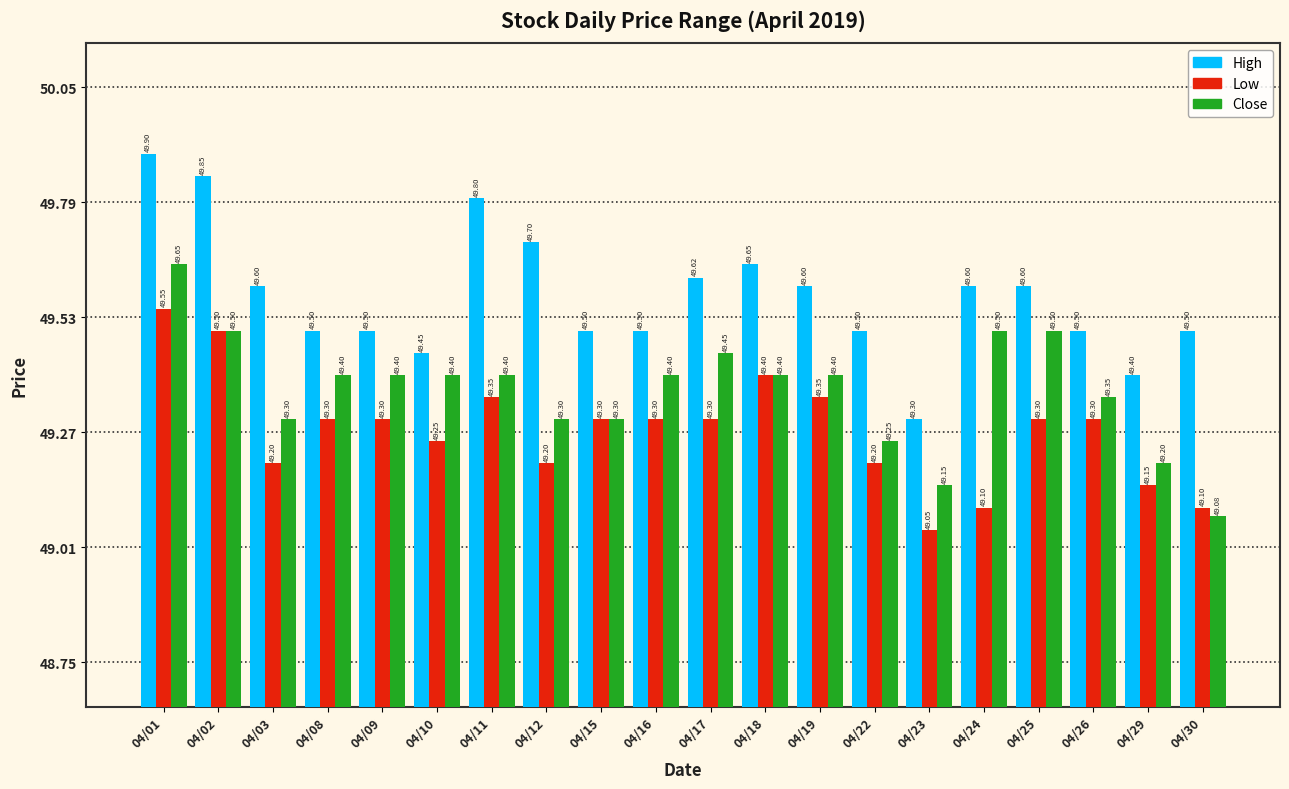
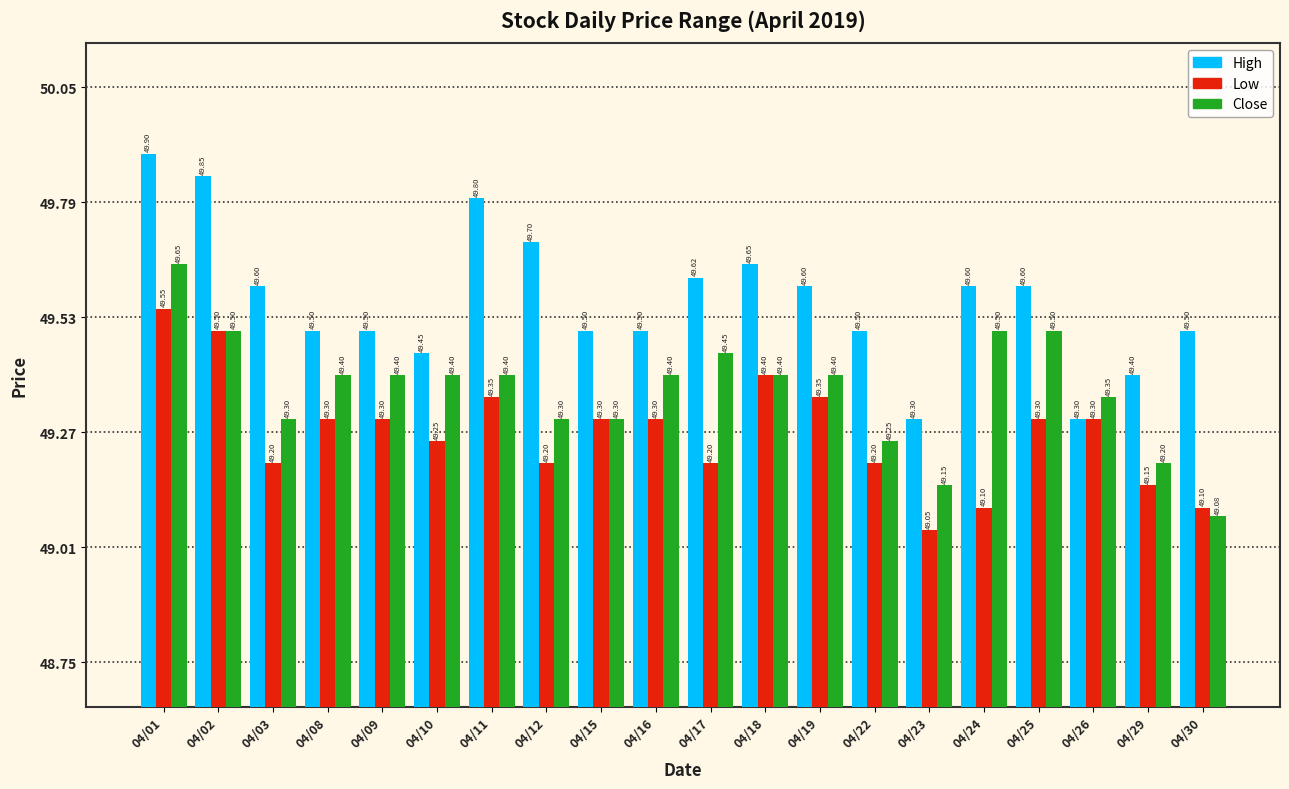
  {
    "High": {
      "04/01": 49.90,
      "04/02": 49.85,
      "04/03": 49.60,
      "04/08": 49.50,
      "04/09": 49.50,
      "04/10": 49.45,
      "04/11": 49.80,
      "04/12": 49.70,
      "04/15": 49.50,
      "04/16": 49.50,
      "04/17": 49.62,
      "04/18": 49.65,
      "04/19": 49.60,
      "04/22": 49.50,
      "04/23": 49.30,
      "04/24": 49.60,
      "04/25": 49.60,
-     "04/26": 49.50,
+     "04/26": 49.30,
      "04/29": 49.40,
      "04/30": 49.50
    },
    "Low": {
      "04/01": 49.55,
      "04/02": 49.50,
      "04/03": 49.20,
      "04/08": 49.30,
      "04/09": 49.30,
      "04/10": 49.25,
      "04/11": 49.35,
      "04/12": 49.20,
      "04/15": 49.30,
      "04/16": 49.30,
-     "04/17": 49.30,
+     "04/17": 49.20,
      "04/18": 49.40,
      "04/19": 49.35,
      "04/22": 49.20,
      "04/23": 49.05,
      "04/24": 49.10,
      "04/25": 49.30,
      "04/26": 49.30,
      "04/29": 49.15,
      "04/30": 49.10
    },
    "Close": {
      "04/01": 49.65,
      "04/02": 49.50,
      "04/03": 49.30,
      "04/08": 49.40,
      "04/09": 49.40,
      "04/10": 49.40,
      "04/11": 49.40,
      "04/12": 49.30,
      "04/15": 49.30,
      "04/16": 49.40,
      "04/17": 49.45,
      "04/18": 49.40,
      "04/19": 49.40,
      "04/22": 49.25,
      "04/23": 49.15,
      "04/24": 49.50,
      "04/25": 49.50,
      "04/26": 49.35,
      "04/29": 49.20,
      "04/30": 49.08
    }
  }
